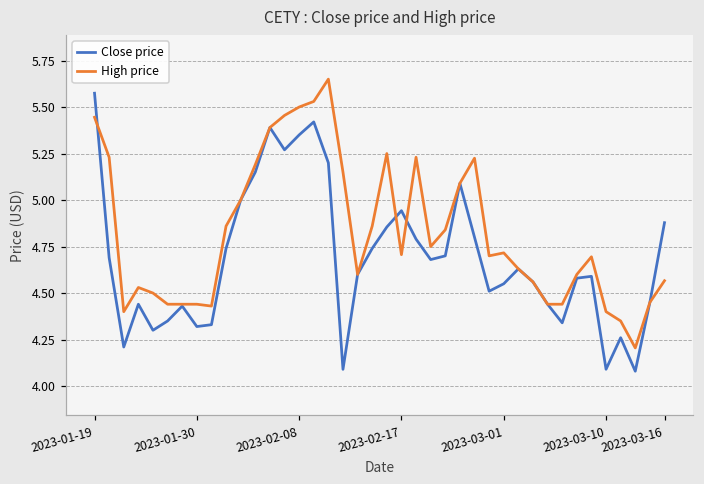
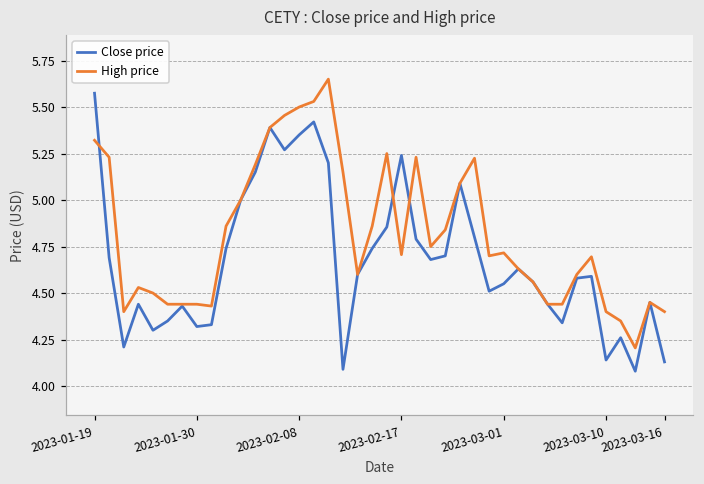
  {
    "Close price": {
      "2023-01-19": 5.57,
      "2023-01-30": 4.32,
      "2023-02-08": 5.35,
-     "2023-02-17": 4.94,
+     "2023-02-17": 5.24,
      "2023-03-01": 4.55,
-     "2023-03-10": 4.09,
-     "2023-03-16": 4.88
+     "2023-03-10": 4.14,
+     "2023-03-16": 4.13
    },
    "High price": {
-     "2023-01-19": 5.45,
+     "2023-01-19": 5.32,
      "2023-01-30": 4.44,
      "2023-02-08": 5.50,
      "2023-02-17": 4.71,
      "2023-03-01": 4.72,
      "2023-03-10": 4.40,
-     "2023-03-16": 4.57
+     "2023-03-16": 4.40
    }
  }
